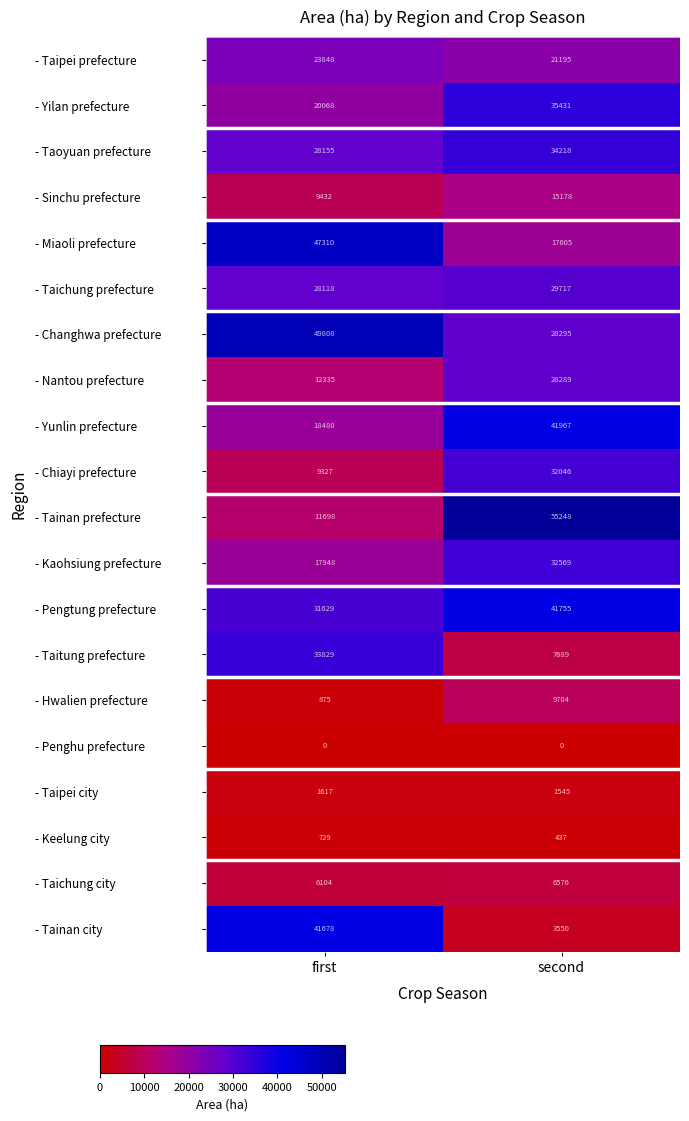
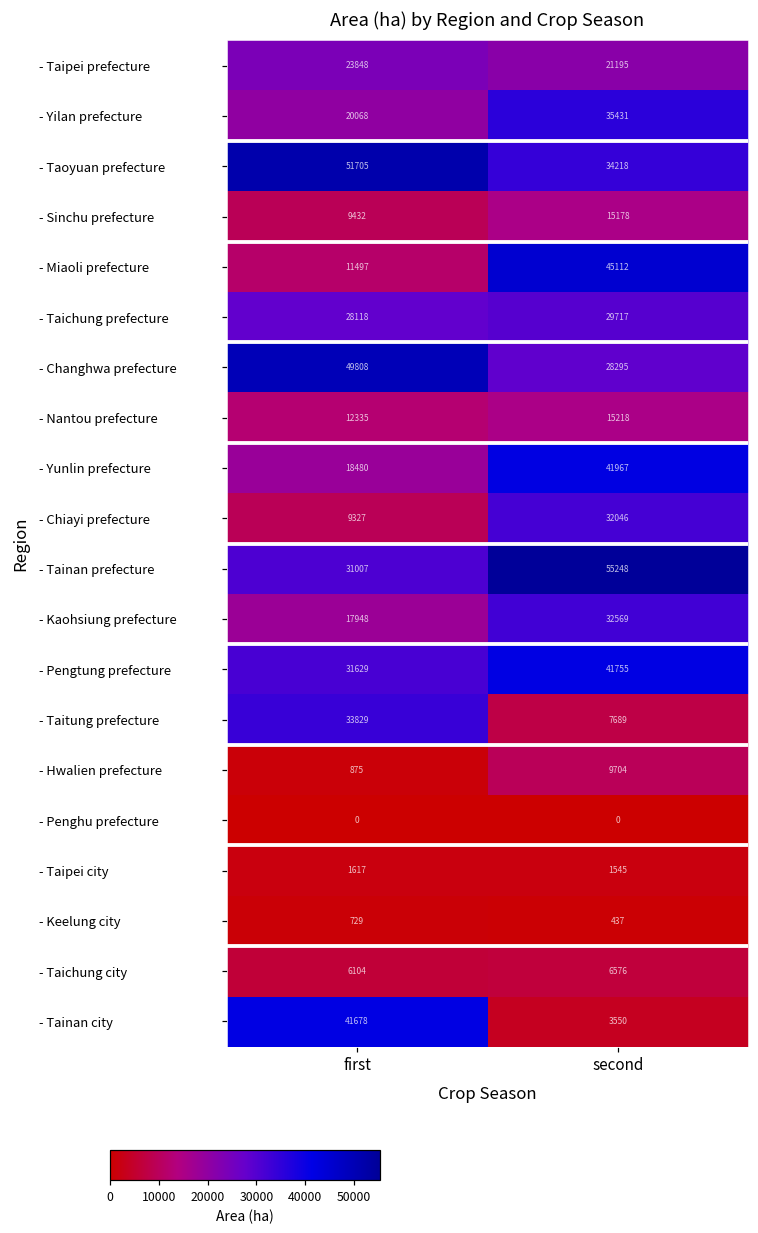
  {
    "- Taipei prefecture": {
      "first": 23848,
      "second": 21195
    },
    "- Yilan prefecture": {
      "first": 20068,
      "second": 35431
    },
    "- Taoyuan prefecture": {
-     "first": 28155,
+     "first": 51705,
      "second": 34218
    },
    "- Sinchu prefecture": {
      "first": 9432,
      "second": 15178
    },
    "- Miaoli prefecture": {
-     "first": 47310,
-     "second": 17605
+     "first": 11497,
+     "second": 45112
    },
    "- Taichung prefecture": {
      "first": 28118,
      "second": 29717
    },
    "- Changhwa prefecture": {
      "first": 49808,
      "second": 28295
    },
    "- Nantou prefecture": {
      "first": 12335,
-     "second": 28289
+     "second": 15218
    },
    "- Yunlin prefecture": {
      "first": 18480,
      "second": 41967
    },
    "- Chiayi prefecture": {
      "first": 9327,
      "second": 32046
    },
    "- Tainan prefecture": {
-     "first": 11698,
+     "first": 31007,
      "second": 55248
    },
    "- Kaohsiung prefecture": {
      "first": 17948,
      "second": 32569
    },
    "- Pengtung prefecture": {
      "first": 31629,
      "second": 41755
    },
    "- Taitung prefecture": {
      "first": 33829,
      "second": 7689
    },
    "- Hwalien prefecture": {
      "first": 875,
      "second": 9704
    },
    "- Penghu prefecture": {
      "first": 0,
      "second": 0
    },
    "- Taipei city": {
      "first": 1617,
      "second": 1545
    },
    "- Keelung city": {
      "first": 729,
      "second": 437
    },
    "- Taichung city": {
      "first": 6104,
      "second": 6576
    },
    "- Tainan city": {
      "first": 41678,
      "second": 3550
    }
  }
